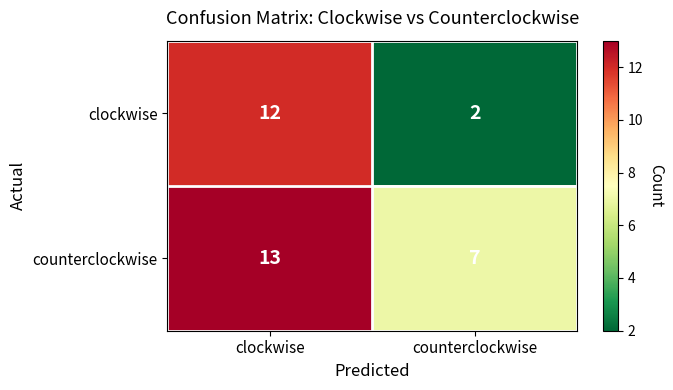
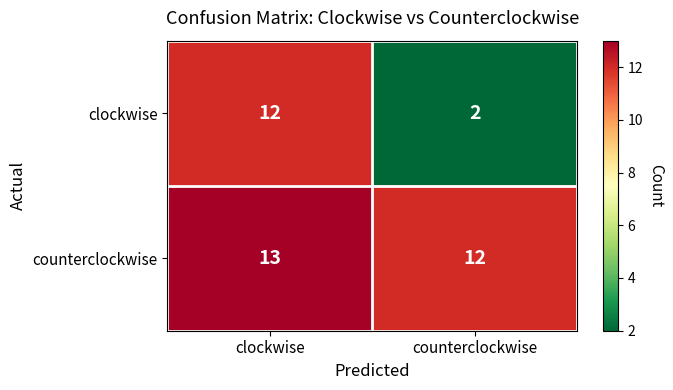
  {
    "clockwise": {
      "clockwise": 12,
      "counterclockwise": 2
    },
    "counterclockwise": {
      "clockwise": 13,
-     "counterclockwise": 7
+     "counterclockwise": 12
    }
  }
